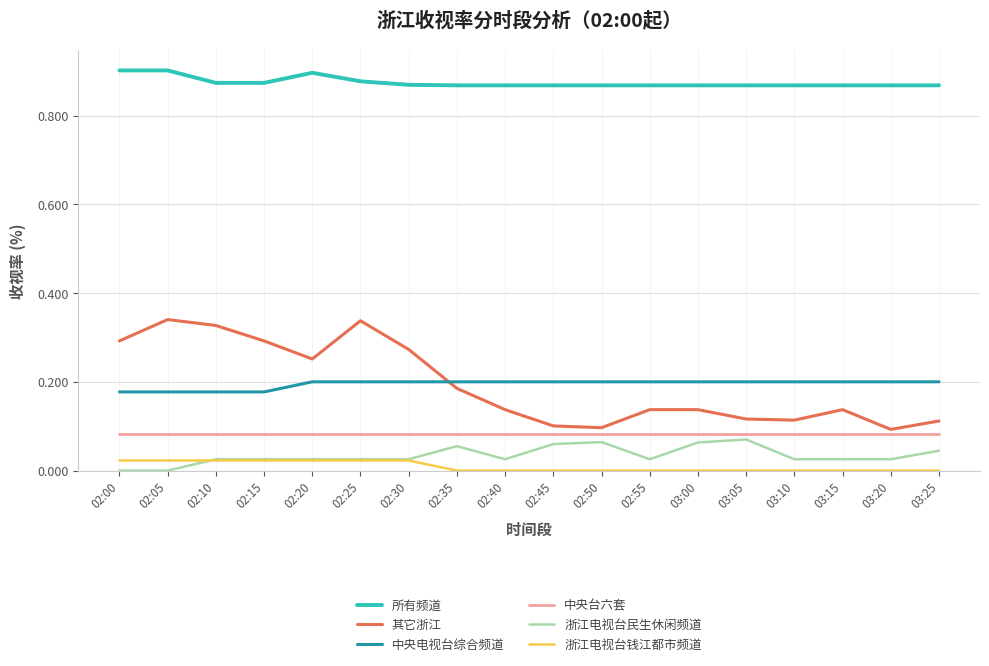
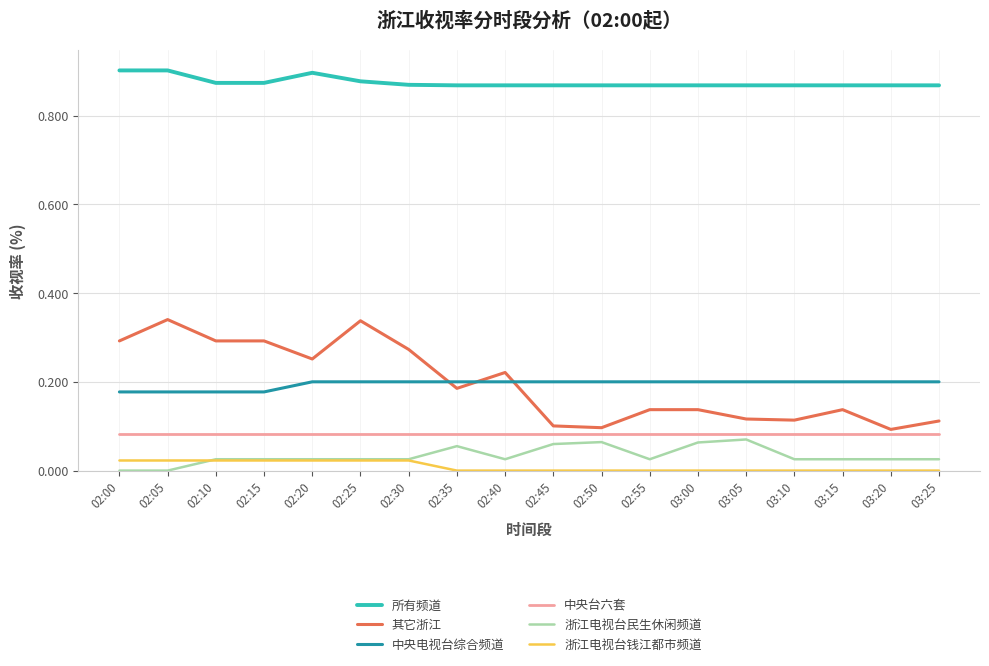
  {
    "其它浙江": {
      "02:00": 0.29,
      "02:05": 0.34,
-     "02:10": 0.33,
+     "02:10": 0.29,
      "02:15": 0.29,
      "02:20": 0.25,
      "02:25": 0.34,
      "02:30": 0.27,
      "02:35": 0.19,
-     "02:40": 0.14,
+     "02:40": 0.22,
      "02:45": 0.10,
      "02:50": 0.10,
      "02:55": 0.14,
      "03:00": 0.14,
      "03:05": 0.12,
      "03:10": 0.11,
      "03:15": 0.14,
      "03:20": 0.09,
      "03:25": 0.11
    },
    "中央台六套": {
      "02:00": 0.08,
      "02:05": 0.08,
      "02:10": 0.08,
      "02:15": 0.08,
      "02:20": 0.08,
      "02:25": 0.08,
      "02:30": 0.08,
      "02:35": 0.08,
      "02:40": 0.08,
      "02:45": 0.08,
      "02:50": 0.08,
      "02:55": 0.08,
      "03:00": 0.08,
      "03:05": 0.08,
      "03:10": 0.08,
      "03:15": 0.08,
      "03:20": 0.08,
      "03:25": 0.08
    },
    "浙江电视台民生休闲频道": {
      "02:00": 0.00,
      "02:05": 0.00,
      "02:35": 0.06,
      "02:40": 0.03,
      "02:45": 0.06,
      "02:50": 0.06,
      "02:55": 0.03,
      "03:00": 0.06,
      "03:05": 0.07,
      "03:10": 0.03,
      "03:15": 0.03,
      "03:20": 0.03,
-     "03:25": 0.04
+     "03:25": 0.03
    },
    "浙江电视台钱江都市频道": {
      "02:00": 0.02,
      "02:05": 0.02,
      "02:35": 0.00,
      "02:40": 0.00,
      "02:45": 0.00,
      "02:50": 0.00,
      "02:55": 0.00,
      "03:00": 0.00,
      "03:05": 0.00,
      "03:10": 0.00,
      "03:15": 0.00,
      "03:20": 0.00,
      "03:25": 0.00
    }
  }
